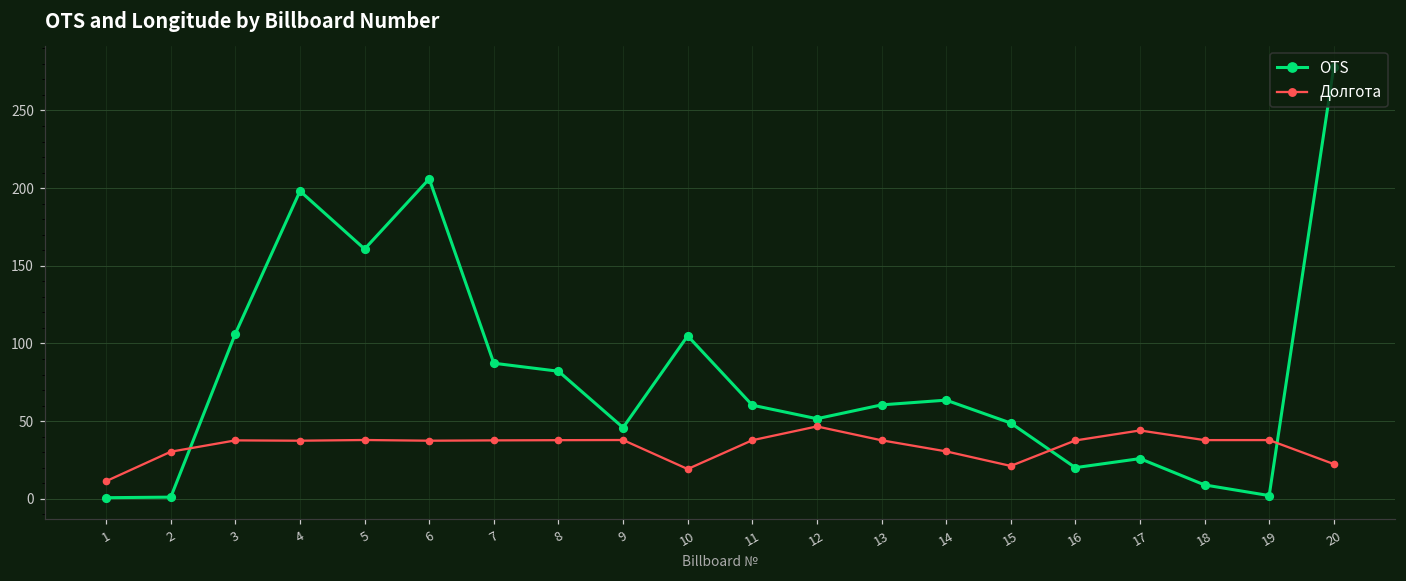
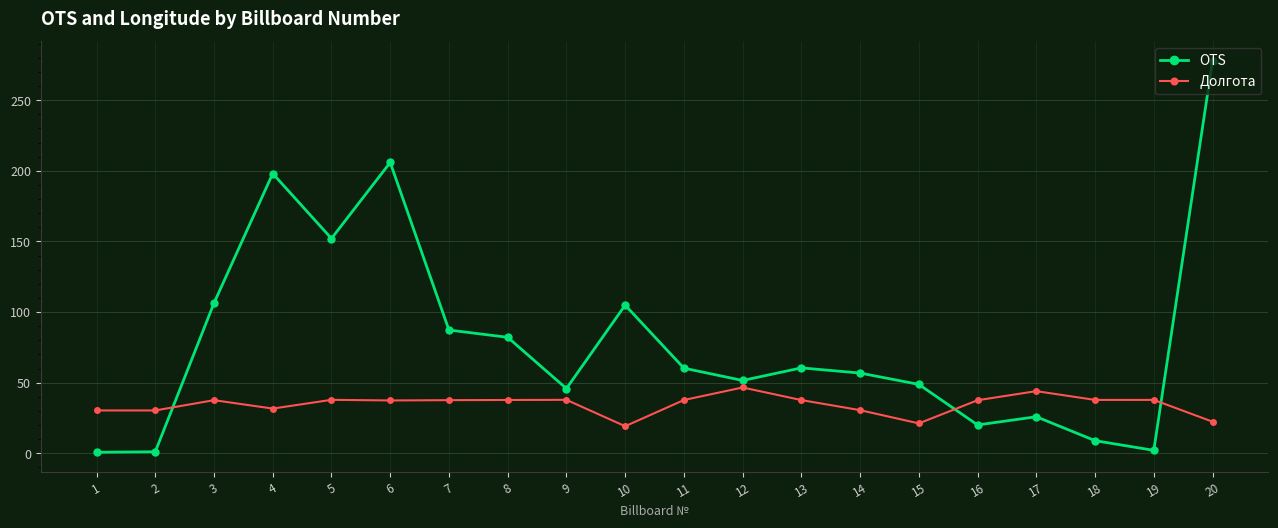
  {
    "OTS": {
      "1": 1,
      "2": 1,
      "3": 106,
      "4": 198,
-     "5": 161,
+     "5": 152,
      "6": 206,
      "7": 87,
      "8": 82,
      "9": 46,
      "10": 105,
      "11": 60,
      "12": 52,
      "13": 60,
-     "14": 64,
+     "14": 57,
      "15": 49,
      "16": 20,
      "17": 26,
      "18": 9,
      "19": 2
    },
    "Долгота": {
-     "1": 11,
+     "1": 30,
      "2": 30,
      "3": 38,
-     "4": 37,
+     "4": 32,
      "5": 38,
      "6": 37,
      "7": 38,
      "8": 38,
      "9": 38,
      "10": 19,
      "11": 38,
      "12": 47,
      "13": 38,
      "14": 31,
      "15": 21,
      "16": 38,
      "17": 44,
      "18": 38,
      "19": 38,
      "20": 22
    }
  }
